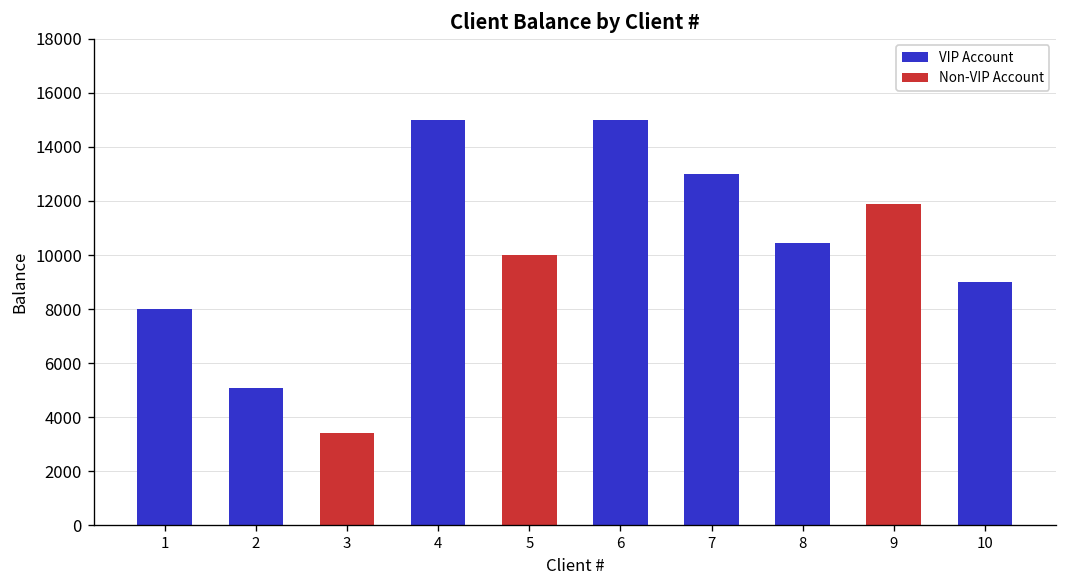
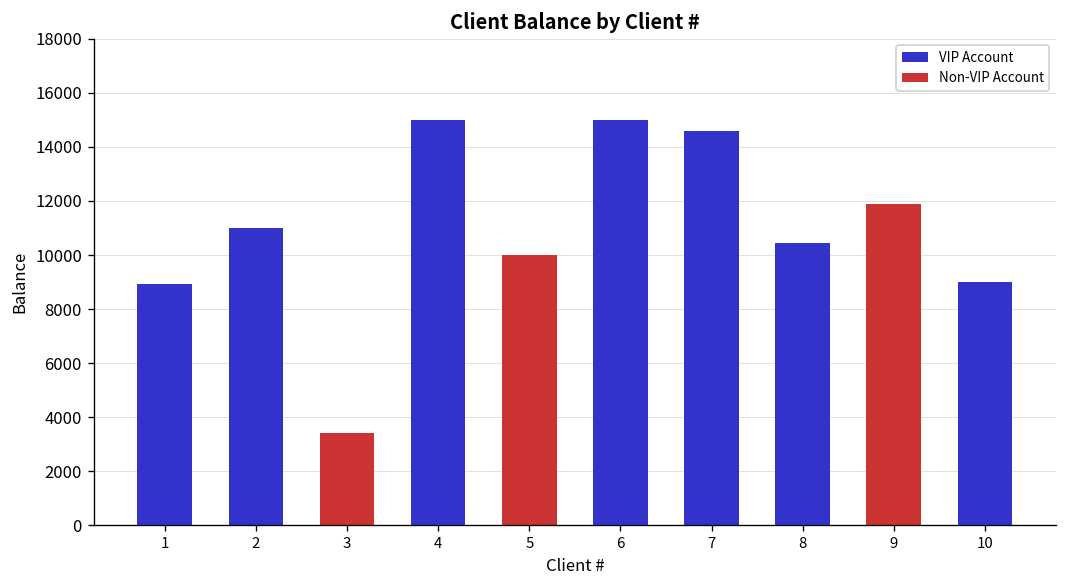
  {
-   "1": 8000,
-   "2": 5100,
+   "1": 8900,
+   "2": 11000,
    "3": 3400,
    "4": 15000,
    "5": 10000,
    "6": 15000,
-   "7": 13000,
+   "7": 14600,
    "8": 10400,
    "9": 11900,
    "10": 9000
  }
